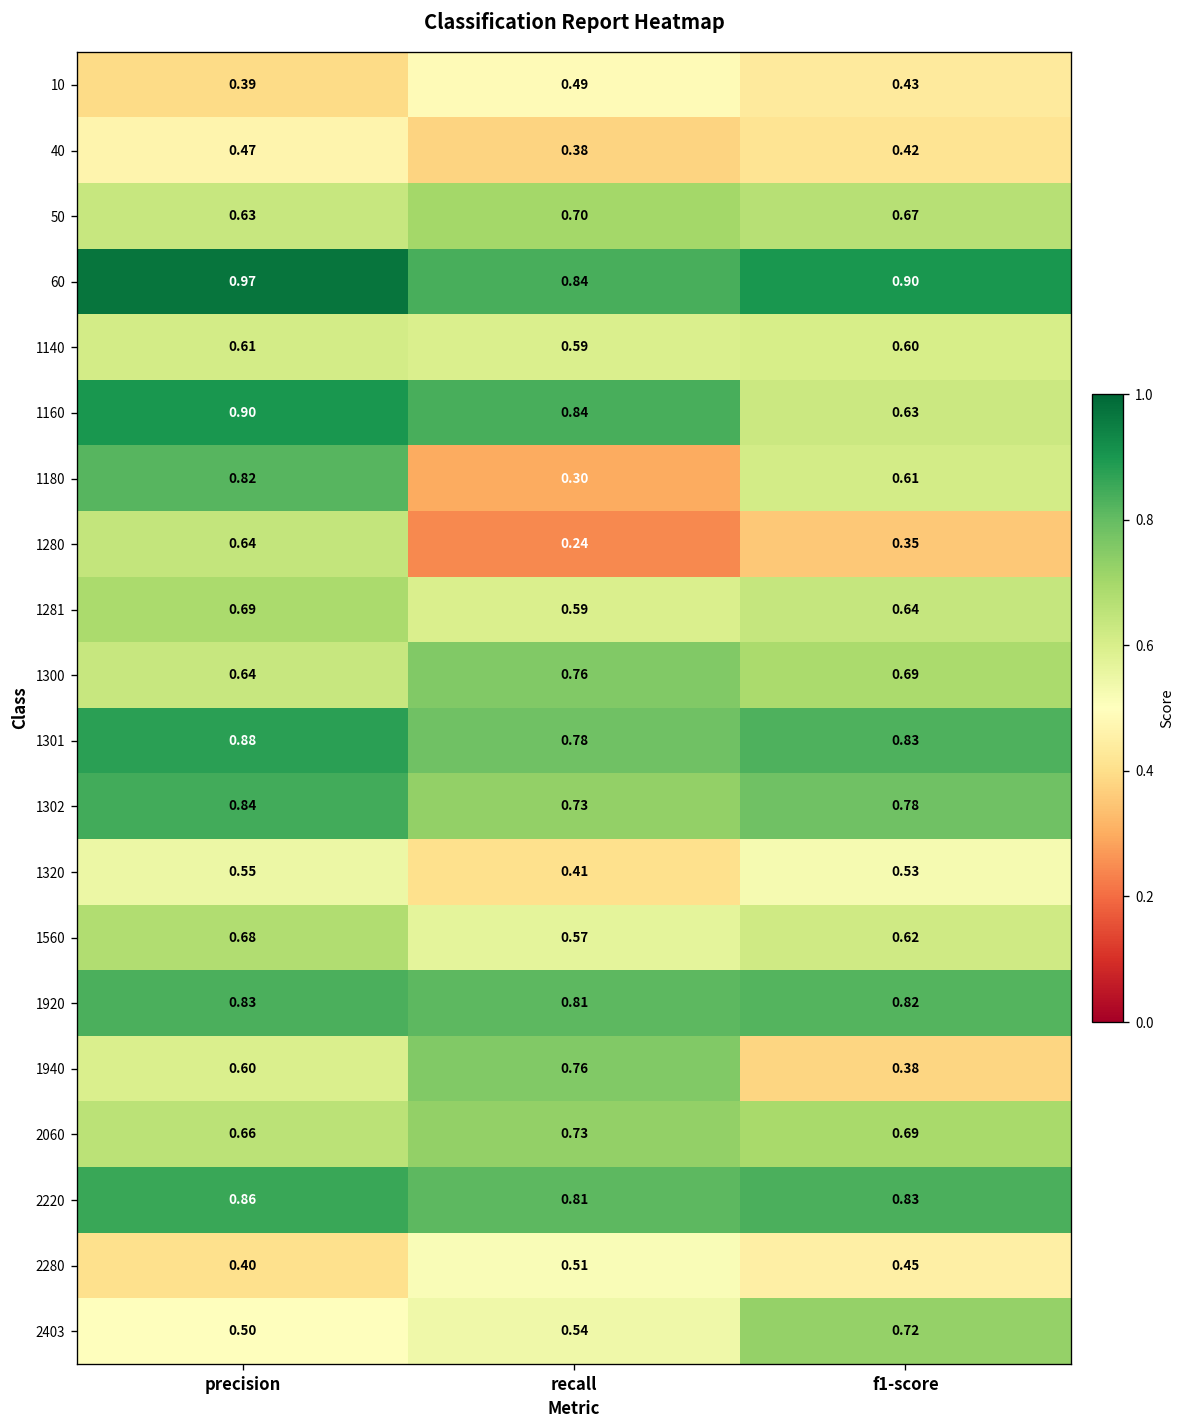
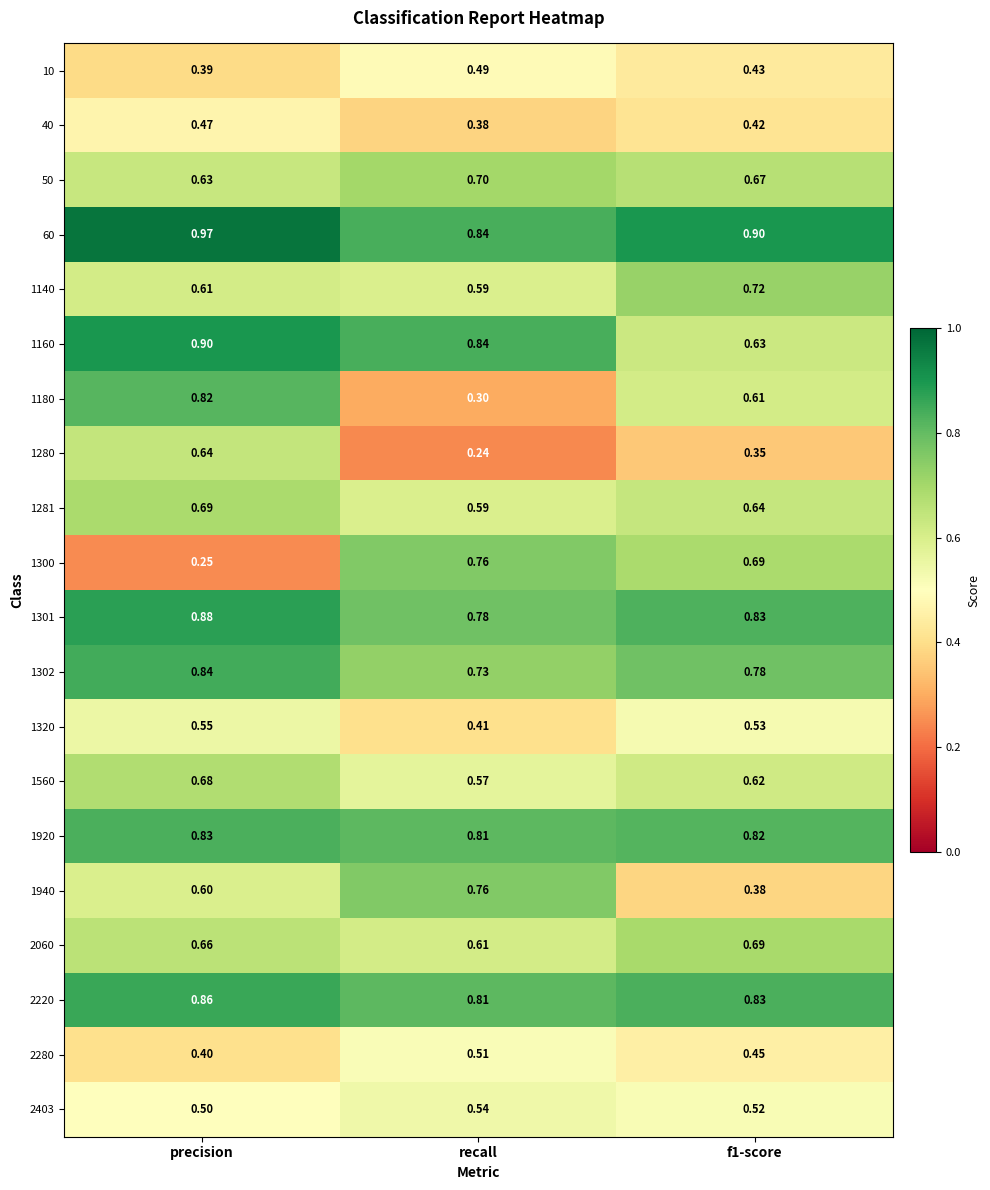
  {
    "10": {
      "precision": 0.39,
      "recall": 0.49,
      "f1-score": 0.43
    },
    "40": {
      "precision": 0.47,
      "recall": 0.38,
      "f1-score": 0.42
    },
    "50": {
      "precision": 0.63,
      "recall": 0.70,
      "f1-score": 0.67
    },
    "60": {
      "precision": 0.97,
      "recall": 0.84,
      "f1-score": 0.90
    },
    "1140": {
      "precision": 0.61,
      "recall": 0.59,
-     "f1-score": 0.60
+     "f1-score": 0.72
    },
    "1160": {
      "precision": 0.90,
      "recall": 0.84,
      "f1-score": 0.63
    },
    "1180": {
      "precision": 0.82,
      "recall": 0.30,
      "f1-score": 0.61
    },
    "1280": {
      "precision": 0.64,
      "recall": 0.24,
      "f1-score": 0.35
    },
    "1281": {
      "precision": 0.69,
      "recall": 0.59,
      "f1-score": 0.64
    },
    "1300": {
-     "precision": 0.64,
+     "precision": 0.25,
      "recall": 0.76,
      "f1-score": 0.69
    },
    "1301": {
      "precision": 0.88,
      "recall": 0.78,
      "f1-score": 0.83
    },
    "1302": {
      "precision": 0.84,
      "recall": 0.73,
      "f1-score": 0.78
    },
    "1320": {
      "precision": 0.55,
      "recall": 0.41,
      "f1-score": 0.53
    },
    "1560": {
      "precision": 0.68,
      "recall": 0.57,
      "f1-score": 0.62
    },
    "1920": {
      "precision": 0.83,
      "recall": 0.81,
      "f1-score": 0.82
    },
    "1940": {
      "precision": 0.60,
      "recall": 0.76,
      "f1-score": 0.38
    },
    "2060": {
      "precision": 0.66,
-     "recall": 0.73,
+     "recall": 0.61,
      "f1-score": 0.69
    },
    "2220": {
      "precision": 0.86,
      "recall": 0.81,
      "f1-score": 0.83
    },
    "2280": {
      "precision": 0.40,
      "recall": 0.51,
      "f1-score": 0.45
    },
    "2403": {
      "precision": 0.50,
      "recall": 0.54,
-     "f1-score": 0.72
+     "f1-score": 0.52
    }
  }
